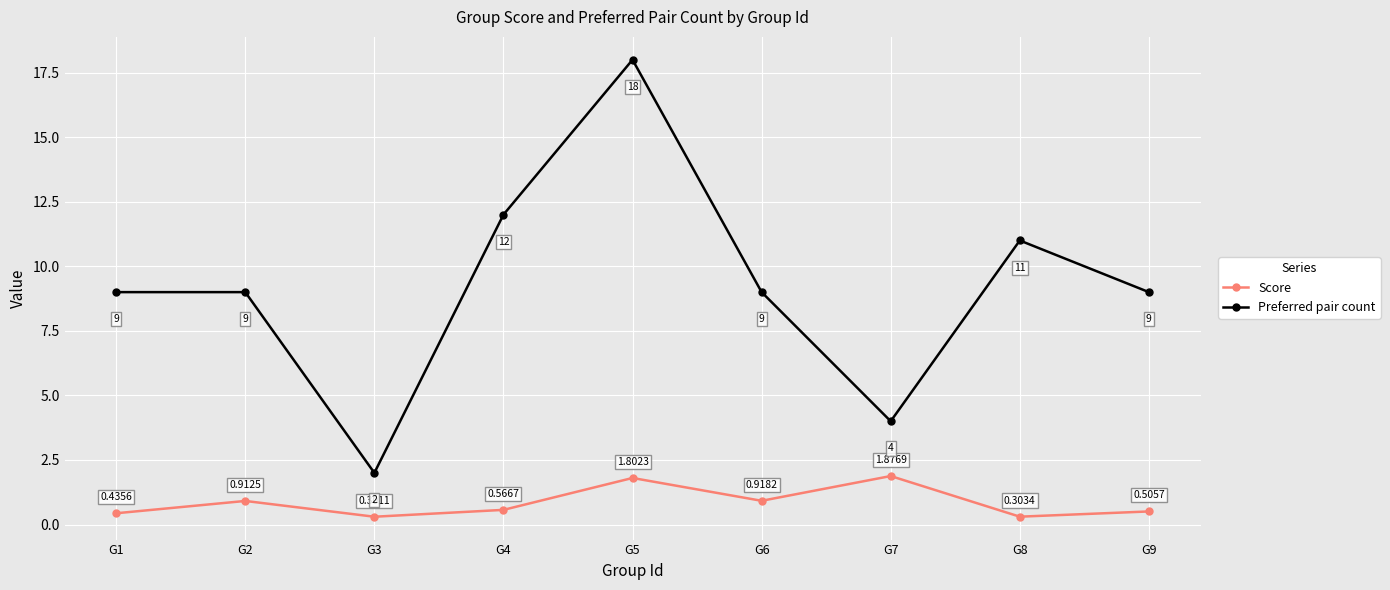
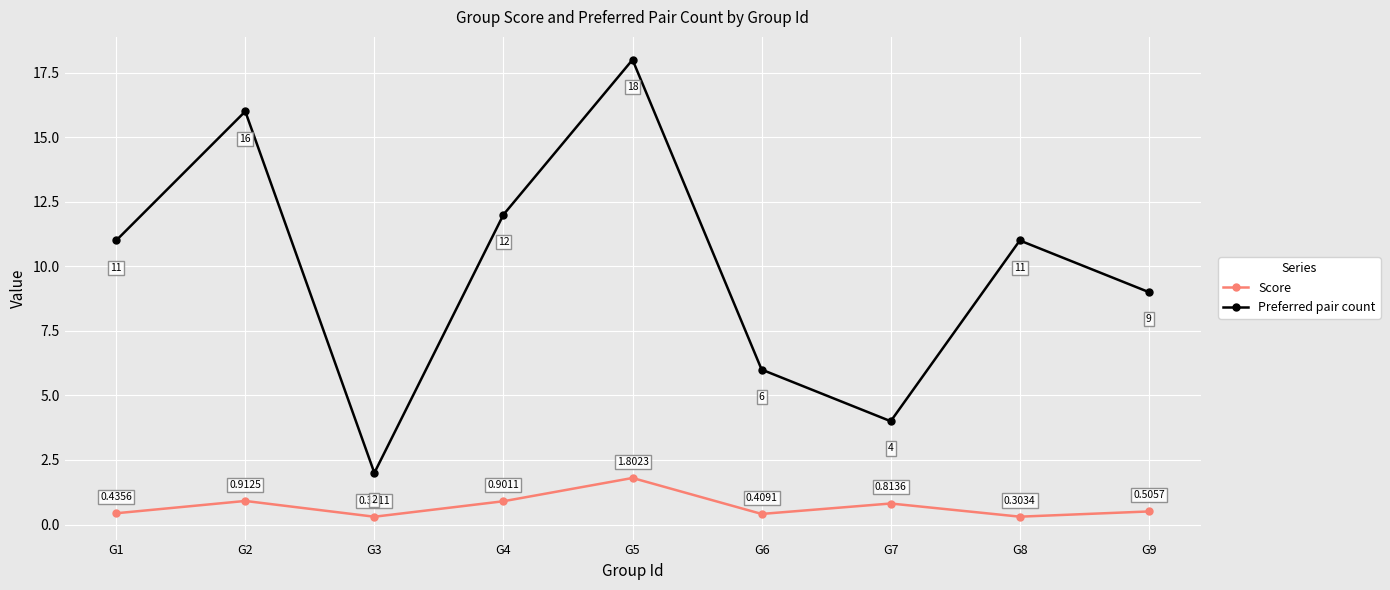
  {
    "Score": {
-     "G4": 0.5667,
-     "G6": 0.9182,
-     "G7": 1.8769
+     "G4": 0.9011,
+     "G6": 0.4091,
+     "G7": 0.8136
    },
    "Preferred pair count": {
-     "G1": 9,
-     "G2": 9,
-     "G6": 9
+     "G1": 11,
+     "G2": 16,
+     "G6": 6
    }
  }
